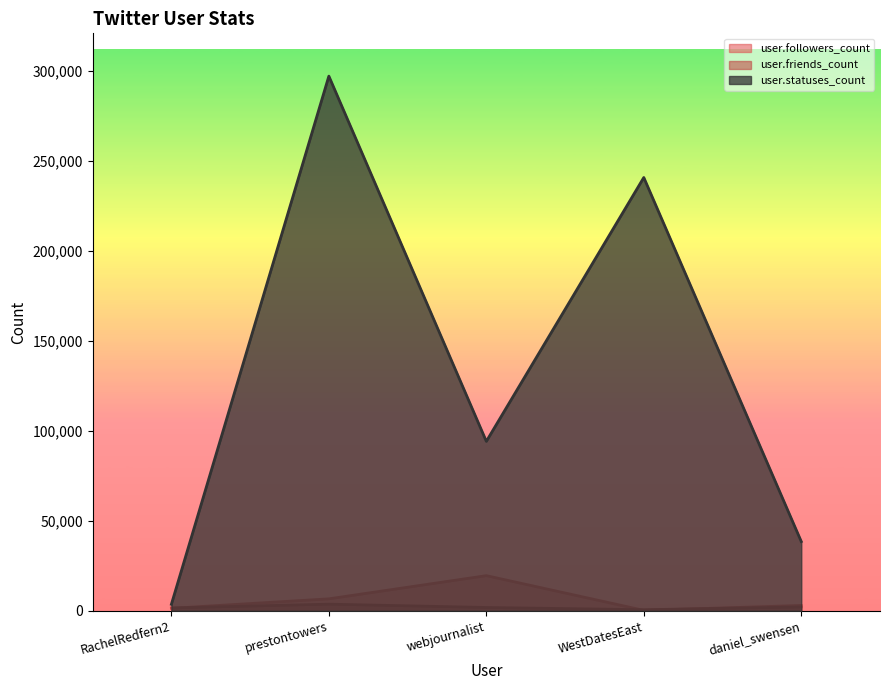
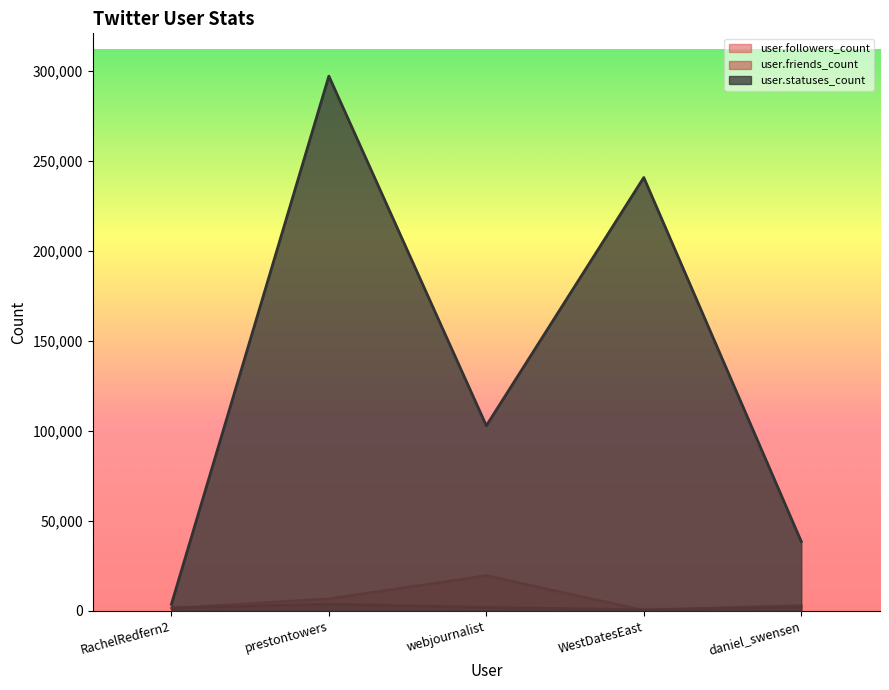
  {
    "user.statuses_count": {
      "RachelRedfern2": "4,000",
      "prestontowers": "297,000",
-     "webjournalist": "94,000",
+     "webjournalist": "103,000",
      "WestDatesEast": "241,000",
      "daniel_swensen": "38,000"
    }
  }
